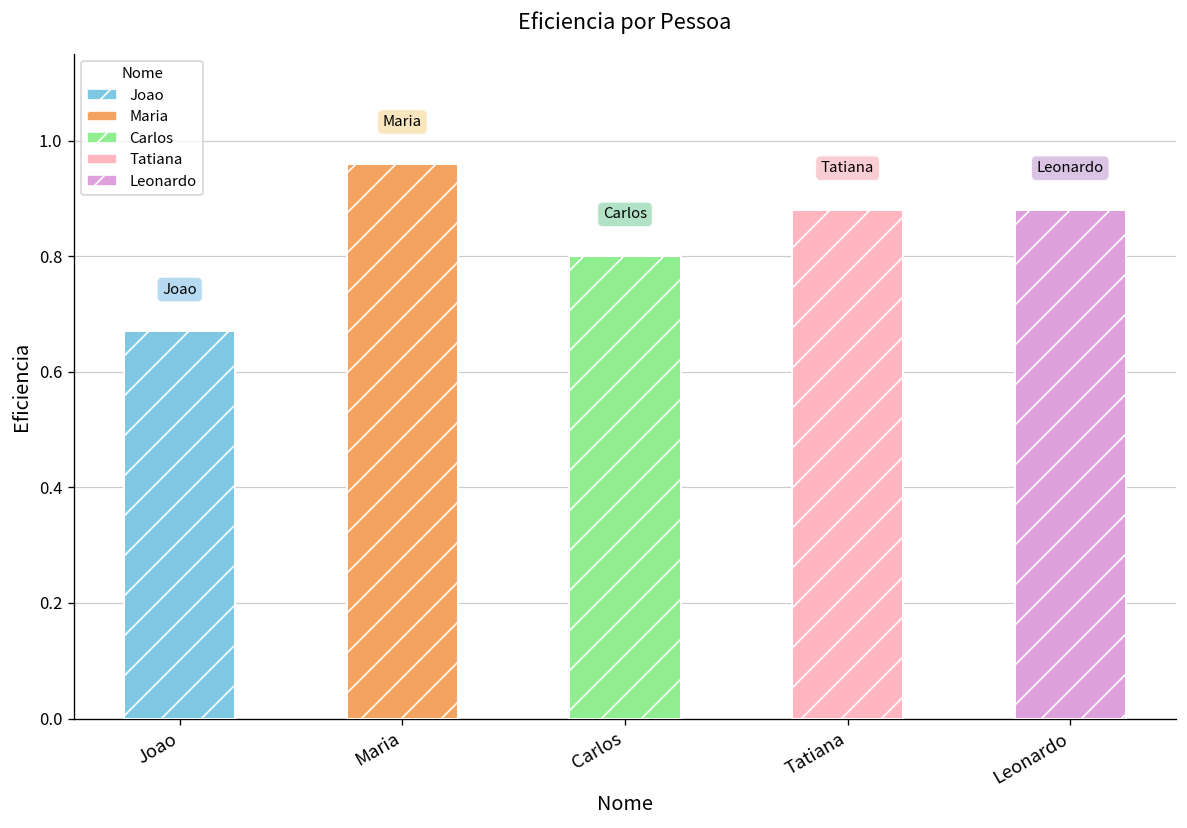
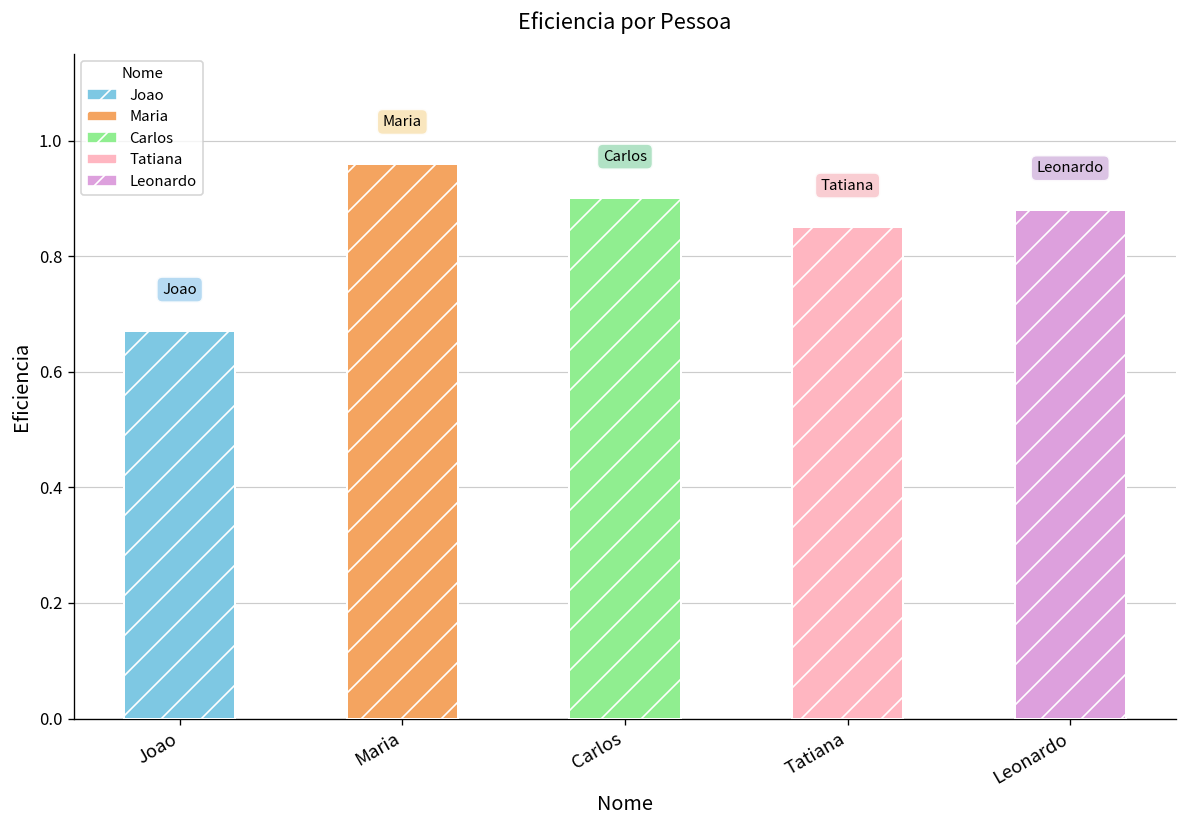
  {
    "Joao": 0.67,
    "Maria": 0.96,
-   "Carlos": 0.8,
-   "Tatiana": 0.88,
+   "Carlos": 0.9,
+   "Tatiana": 0.85,
    "Leonardo": 0.88
  }
